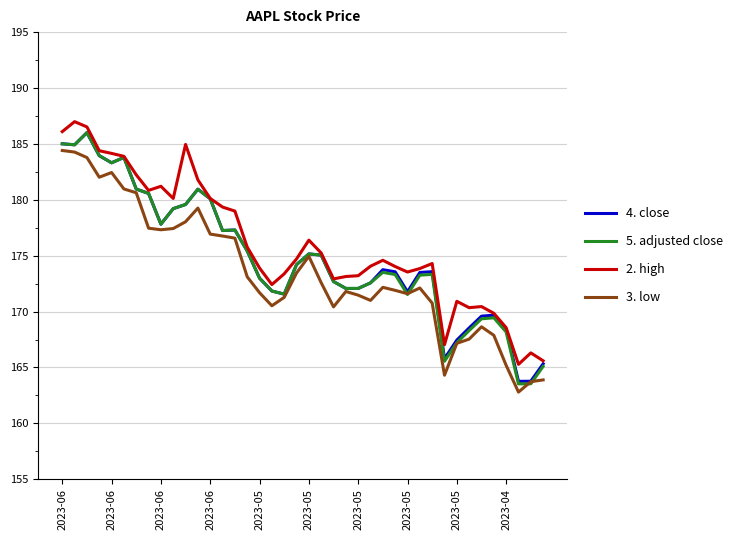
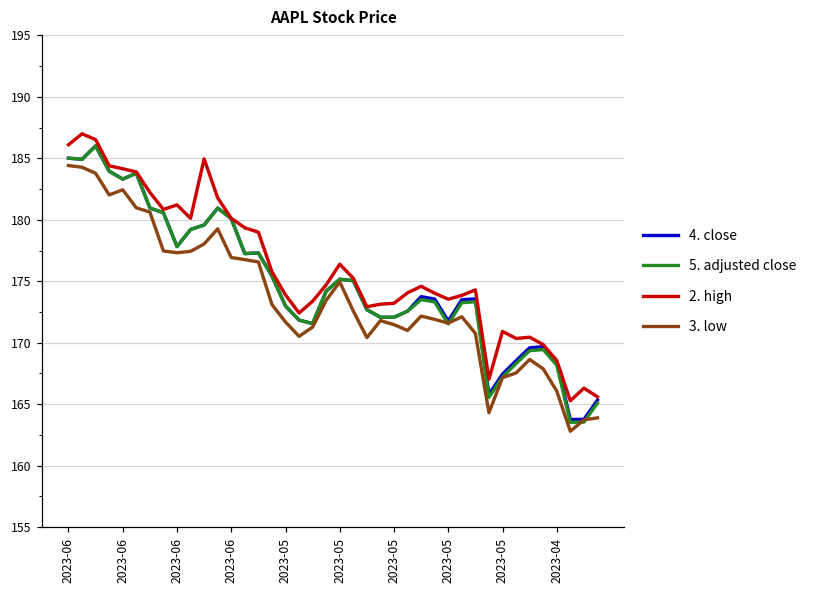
  {
    "5. adjusted close": {
      "2023-04": 168.2
    },
    "3. low": {
-     "2023-04": 165.2
+     "2023-04": 166.1
    }
  }
